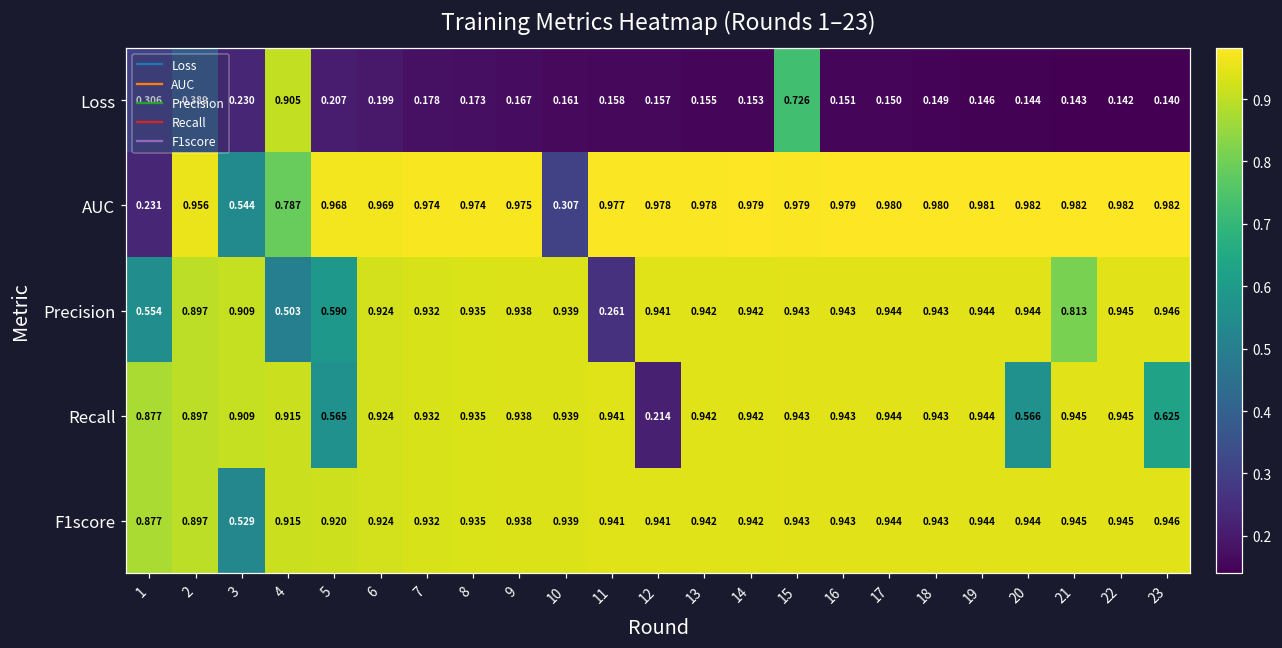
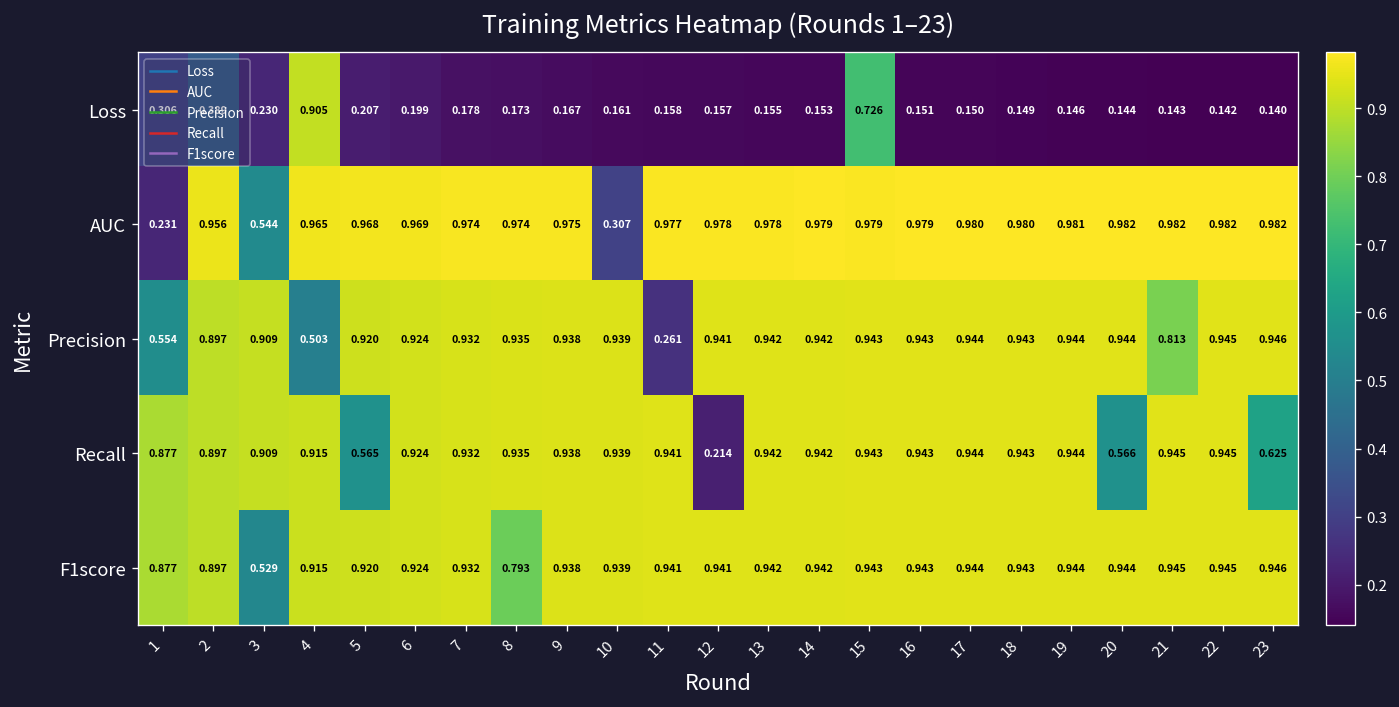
  {
    "Loss": {
      "4": 0.905,
      "5": 0.207,
      "6": 0.199,
      "7": 0.178,
      "8": 0.173,
      "9": 0.167,
      "10": 0.161,
      "11": 0.158,
      "12": 0.157,
      "13": 0.155,
      "14": 0.153,
      "15": 0.726,
      "16": 0.151,
      "17": 0.150,
      "18": 0.149,
      "19": 0.146,
      "20": 0.144,
      "21": 0.143,
      "22": 0.142,
      "23": 0.140
    },
    "AUC": {
      "1": 0.231,
      "2": 0.956,
      "3": 0.544,
-     "4": 0.787,
+     "4": 0.965,
      "5": 0.968,
      "6": 0.969,
      "7": 0.974,
      "8": 0.974,
      "9": 0.975,
      "10": 0.307,
      "11": 0.977,
      "12": 0.978,
      "13": 0.978,
      "14": 0.979,
      "15": 0.979,
      "16": 0.979,
      "17": 0.980,
      "18": 0.980,
      "19": 0.981,
      "20": 0.982,
      "21": 0.982,
      "22": 0.982,
      "23": 0.982
    },
    "Precision": {
      "1": 0.554,
      "2": 0.897,
      "3": 0.909,
      "4": 0.503,
-     "5": 0.590,
+     "5": 0.920,
      "6": 0.924,
      "7": 0.932,
      "8": 0.935,
      "9": 0.938,
      "10": 0.939,
      "11": 0.261,
      "12": 0.941,
      "13": 0.942,
      "14": 0.942,
      "15": 0.943,
      "16": 0.943,
      "17": 0.944,
      "18": 0.943,
      "19": 0.944,
      "20": 0.944,
      "21": 0.813,
      "22": 0.945,
      "23": 0.946
    },
    "Recall": {
      "1": 0.877,
      "2": 0.897,
      "3": 0.909,
      "4": 0.915,
      "5": 0.565,
      "6": 0.924,
      "7": 0.932,
      "8": 0.935,
      "9": 0.938,
      "10": 0.939,
      "11": 0.941,
      "12": 0.214,
      "13": 0.942,
      "14": 0.942,
      "15": 0.943,
      "16": 0.943,
      "17": 0.944,
      "18": 0.943,
      "19": 0.944,
      "20": 0.566,
      "21": 0.945,
      "22": 0.945,
      "23": 0.625
    },
    "F1score": {
      "1": 0.877,
      "2": 0.897,
      "3": 0.529,
      "4": 0.915,
      "5": 0.920,
      "6": 0.924,
      "7": 0.932,
-     "8": 0.935,
+     "8": 0.793,
      "9": 0.938,
      "10": 0.939,
      "11": 0.941,
      "12": 0.941,
      "13": 0.942,
      "14": 0.942,
      "15": 0.943,
      "16": 0.943,
      "17": 0.944,
      "18": 0.943,
      "19": 0.944,
      "20": 0.944,
      "21": 0.945,
      "22": 0.945,
      "23": 0.946
    }
  }
